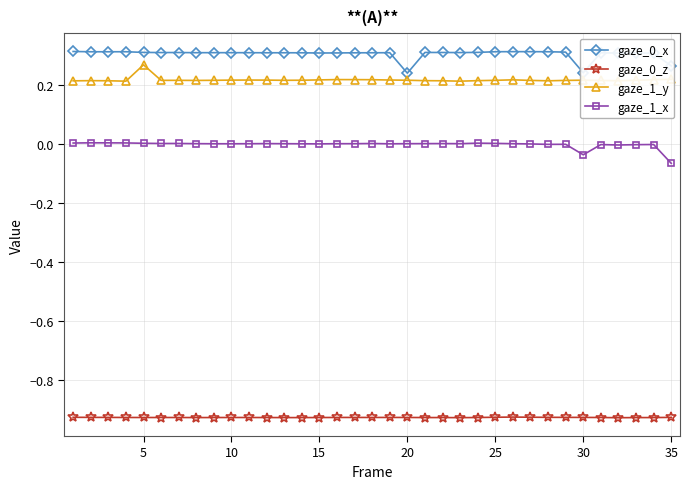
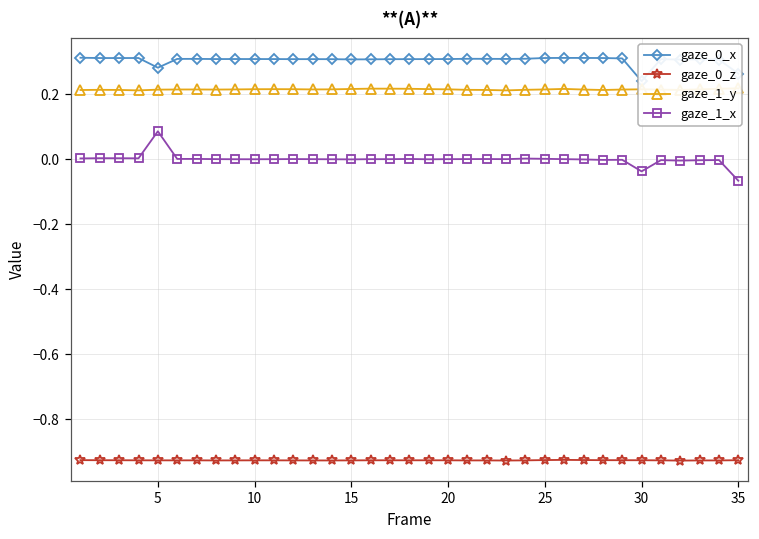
  {
    "gaze_0_x": {
-     "5": 0.31,
+     "5": 0.28,
      "10": 0.31,
      "15": 0.31,
-     "20": 0.24,
+     "20": 0.31,
      "25": 0.31
    },
    "gaze_0_z": {
      "5": -0.93,
      "10": -0.93,
      "15": -0.93,
      "20": -0.93,
      "25": -0.93,
      "30": -0.93,
      "35": -0.93
    },
    "gaze_1_y": {
-     "5": 0.27,
+     "5": 0.21,
      "10": 0.22,
      "15": 0.22,
      "20": 0.21,
      "25": 0.21
    },
    "gaze_1_x": {
-     "5": 0.00,
+     "5": 0.09,
      "10": 0.00,
      "15": 0.00,
      "20": 0.00,
      "25": 0.00,
      "30": -0.04,
      "35": -0.07
    }
  }
